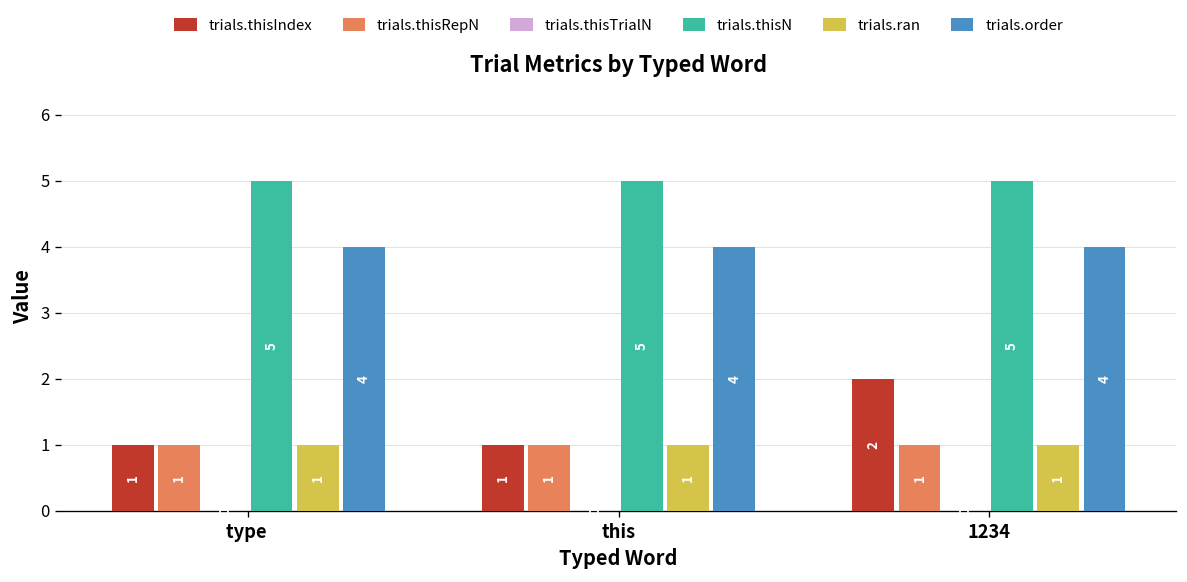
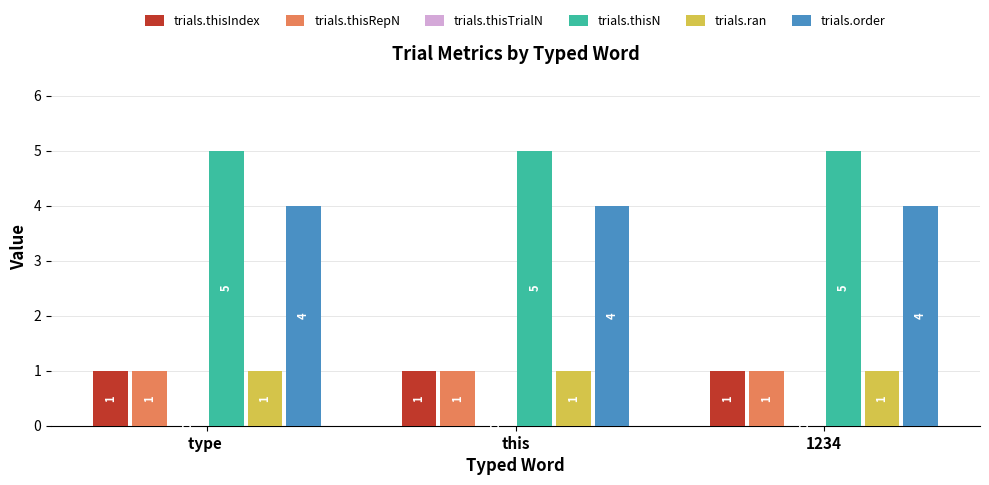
  {
    "trials.thisIndex": {
      "type": 1,
      "this": 1,
-     "1234": 2
+     "1234": 1
    },
    "trials.thisRepN": {
      "type": 1,
      "this": 1,
      "1234": 1
    },
    "trials.thisTrialN": {
      "type": 0.0,
      "this": 0.0,
      "1234": 0.0
    },
    "trials.thisN": {
      "type": 5,
      "this": 5,
      "1234": 5
    },
    "trials.ran": {
      "type": 1,
      "this": 1,
      "1234": 1
    },
    "trials.order": {
      "type": 4,
      "this": 4,
      "1234": 4
    }
  }
